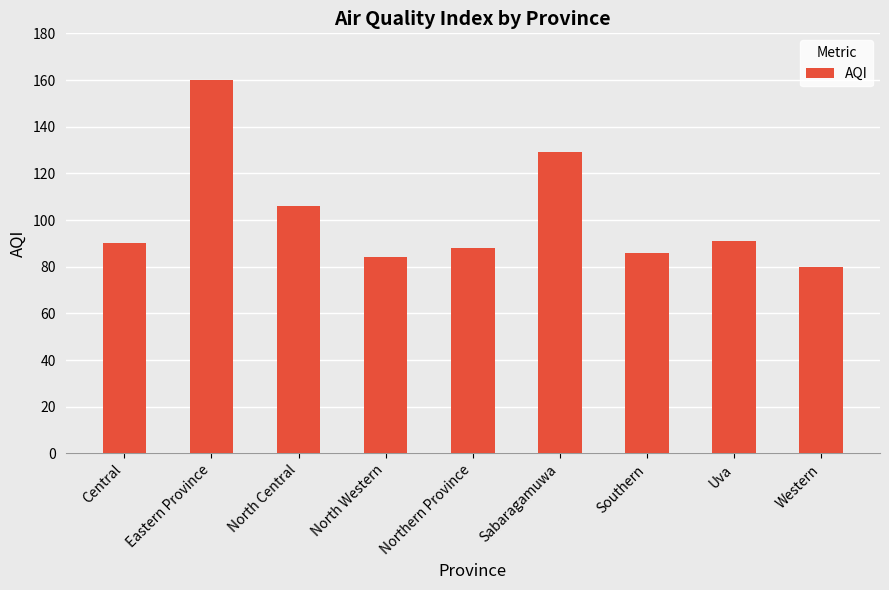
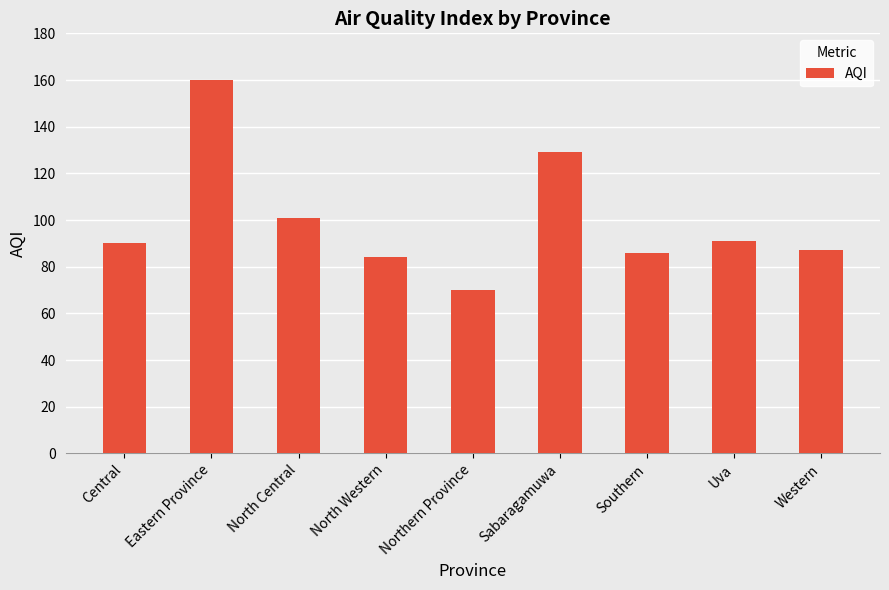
  {
    "Central": 90,
    "Eastern Province": 160,
-   "North Central": 106,
+   "North Central": 101,
    "North Western": 84,
-   "Northern Province": 88,
+   "Northern Province": 70,
    "Sabaragamuwa": 129,
    "Southern": 86,
    "Uva": 91,
-   "Western": 80
+   "Western": 87
  }
